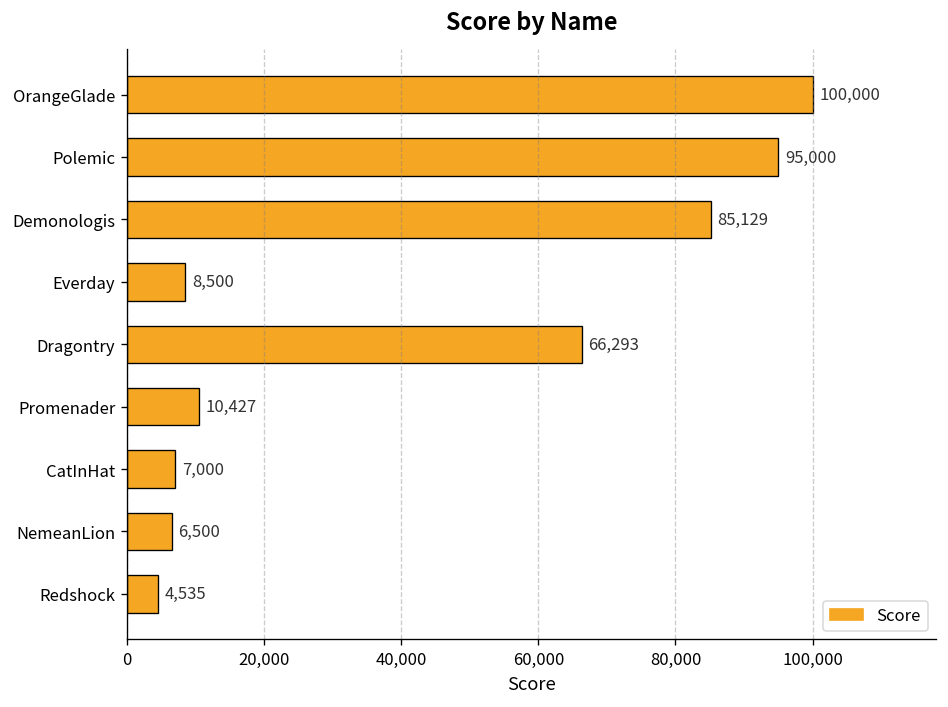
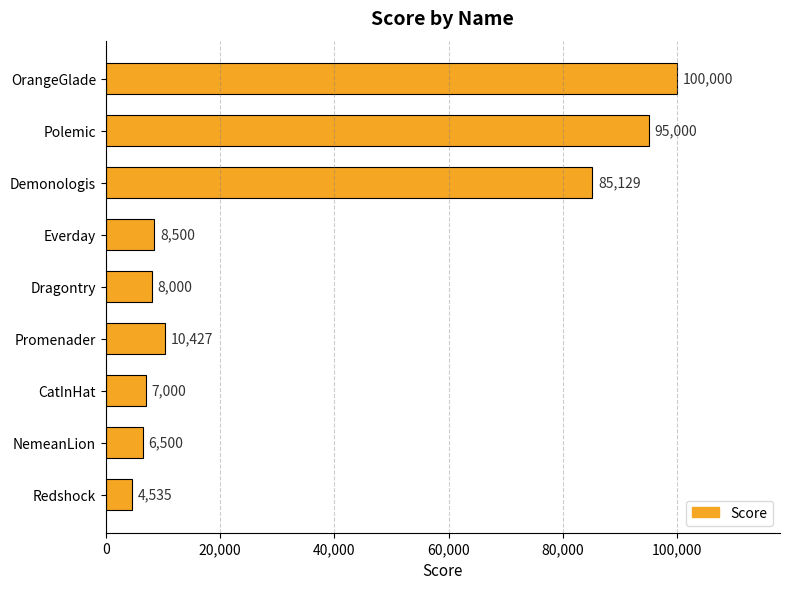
  {
    "OrangeGlade": "100,000",
    "Polemic": "95,000",
    "Demonologis": "85,129",
    "Everday": "8,500",
-   "Dragontry": "66,293",
+   "Dragontry": "8,000",
    "Promenader": "10,427",
    "CatInHat": "7,000",
    "NemeanLion": "6,500",
    "Redshock": "4,535"
  }
